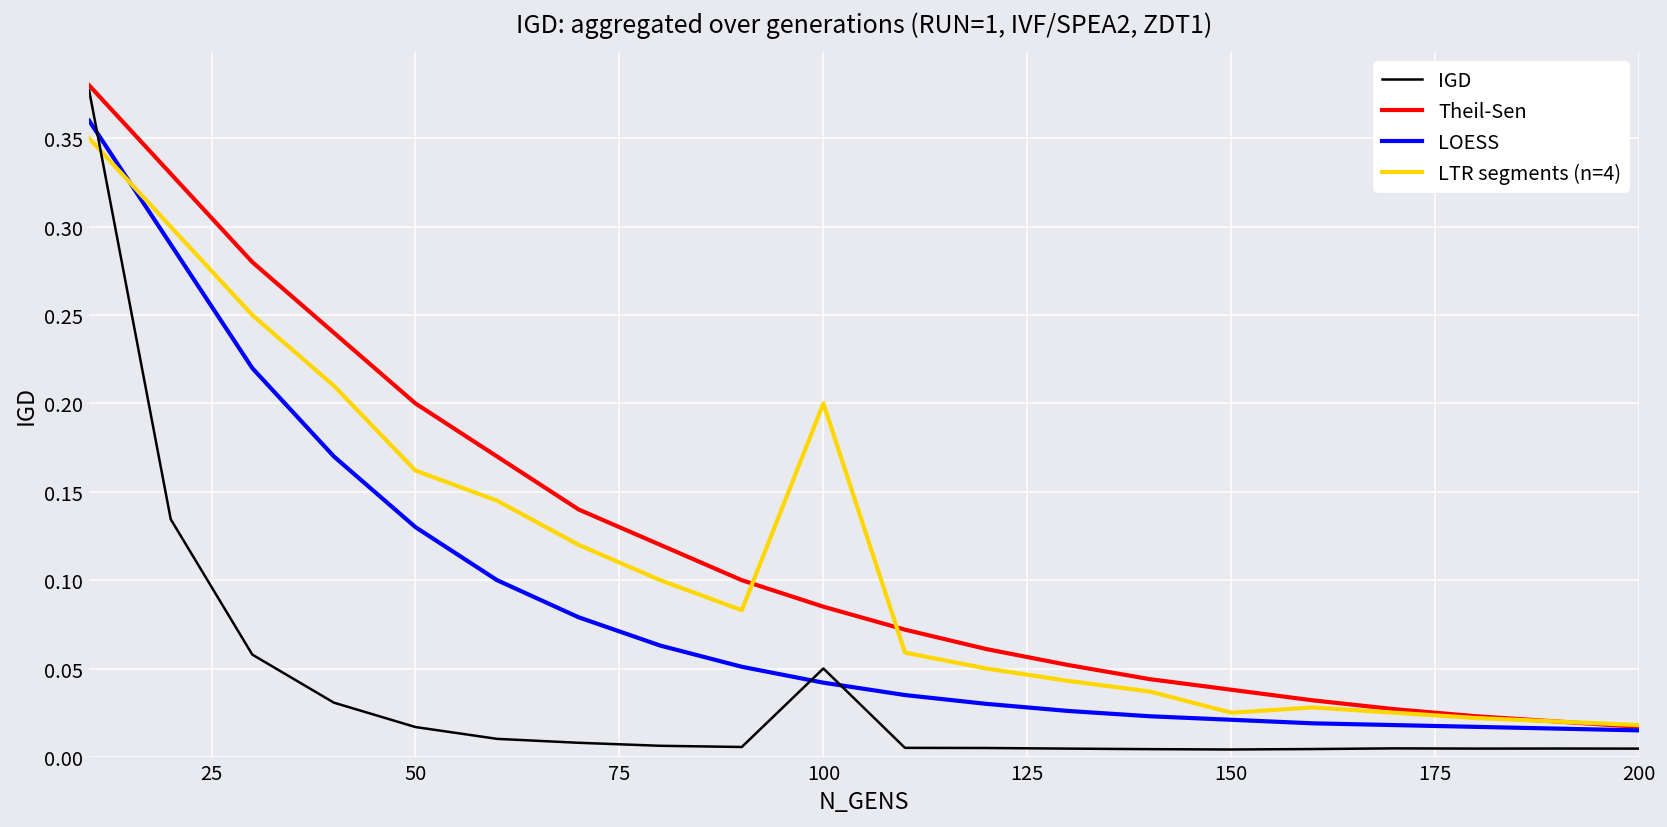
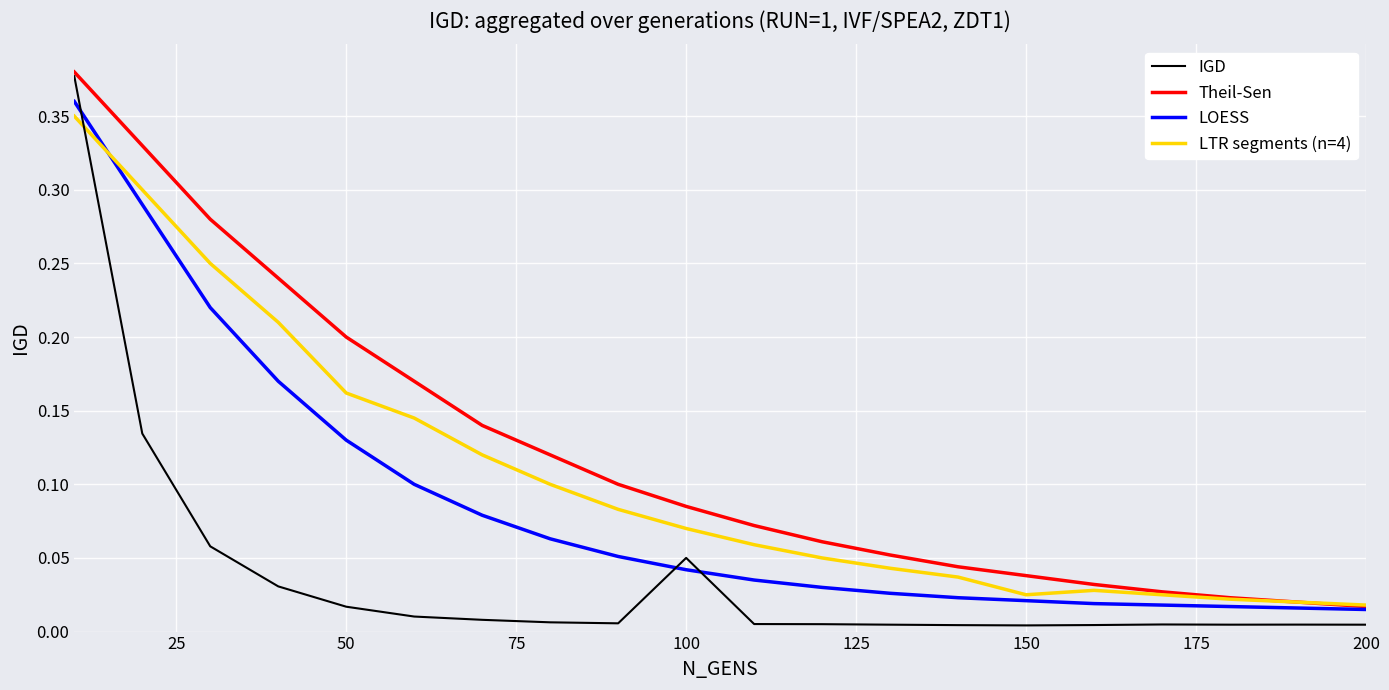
  {
    "IGD": {
      "50": 0.017,
      "100": 0.05,
      "150": 0.004,
      "200": 0.005
    },
    "Theil-Sen": {
      "50": 0.20,
      "100": 0.085,
      "150": 0.038
    },
    "LOESS": {
      "50": 0.13,
      "100": 0.042,
      "150": 0.02,
      "200": 0.015
    },
    "LTR segments (n=4)": {
      "50": 0.162,
-     "100": 0.20,
+     "100": 0.07,
      "150": 0.025
    }
  }
